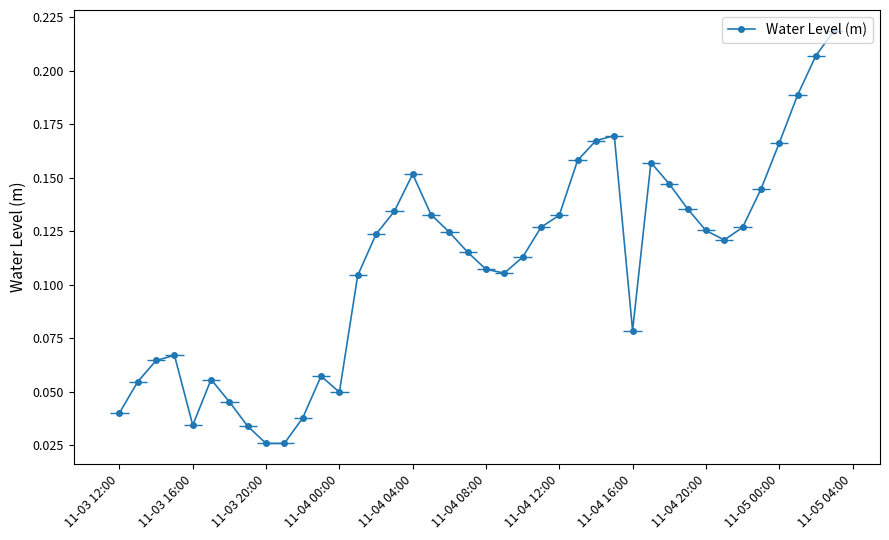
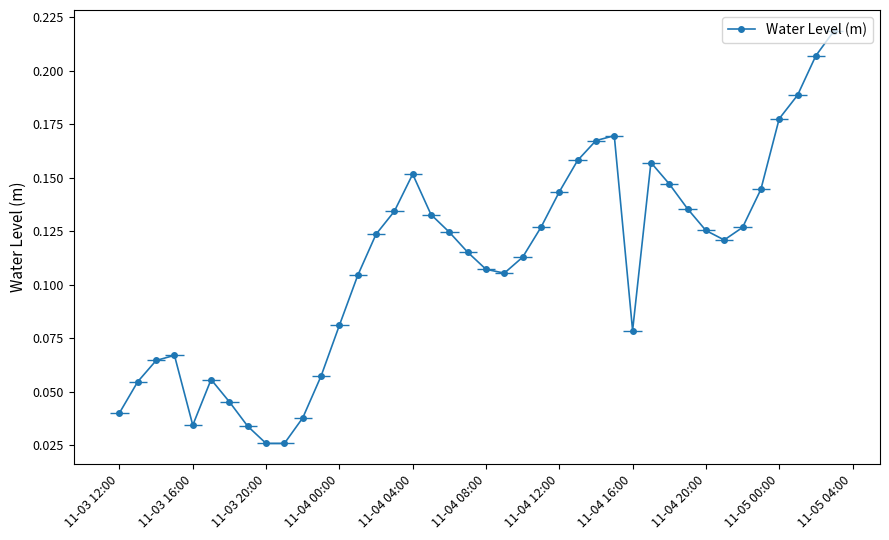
  {
    "11-03 12:00": 0.040,
    "11-03 16:00": 0.034,
    "11-03 20:00": 0.026,
-   "11-04 00:00": 0.050,
+   "11-04 00:00": 0.081,
    "11-04 04:00": 0.152,
    "11-04 08:00": 0.107,
-   "11-04 12:00": 0.133,
+   "11-04 12:00": 0.143,
    "11-04 16:00": 0.079,
    "11-04 20:00": 0.125,
-   "11-05 00:00": 0.166
+   "11-05 00:00": 0.178
  }
